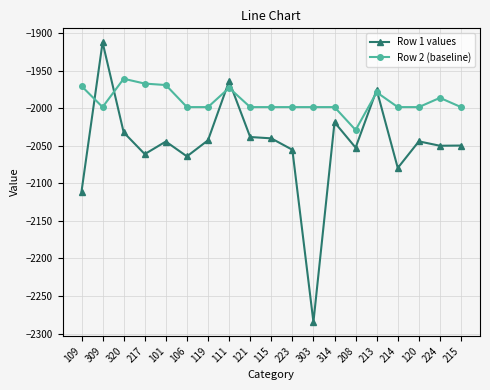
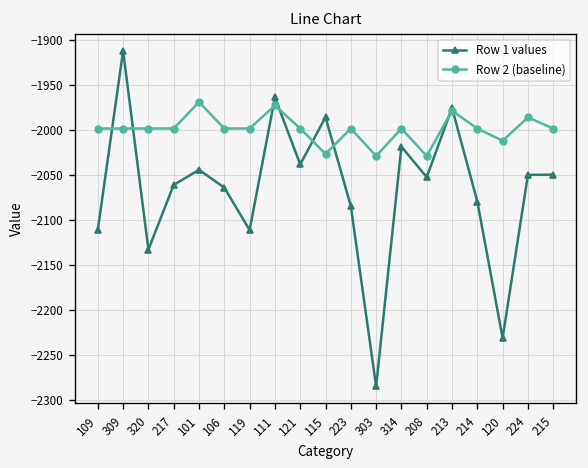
  {
    "Row 1 values": {
      "109": -2110,
      "309": -1910,
-     "320": -2030,
+     "320": -2130,
      "217": -2060,
      "101": -2040,
      "106": -2060,
-     "119": -2040,
+     "119": -2110,
      "111": -1960,
      "121": -2040,
-     "115": -2040,
-     "223": -2060,
+     "115": -1990,
+     "223": -2080,
      "303": -2280,
      "314": -2020,
      "208": -2050,
      "214": -2080,
-     "120": -2040,
+     "120": -2230,
      "224": -2050,
      "215": -2050
    },
    "Row 2 (baseline)": {
-     "109": -1970,
+     "109": -2000,
      "309": -2000,
-     "320": -1960,
-     "217": -1970,
+     "320": -2000,
+     "217": -2000,
      "101": -1970,
      "106": -2000,
      "119": -2000,
      "111": -1970,
      "121": -2000,
-     "115": -2000,
+     "115": -2030,
      "223": -2000,
-     "303": -2000,
+     "303": -2030,
      "314": -2000,
      "208": -2030,
      "214": -2000,
-     "120": -2000,
+     "120": -2010,
      "224": -1990,
      "215": -2000
    }
  }
